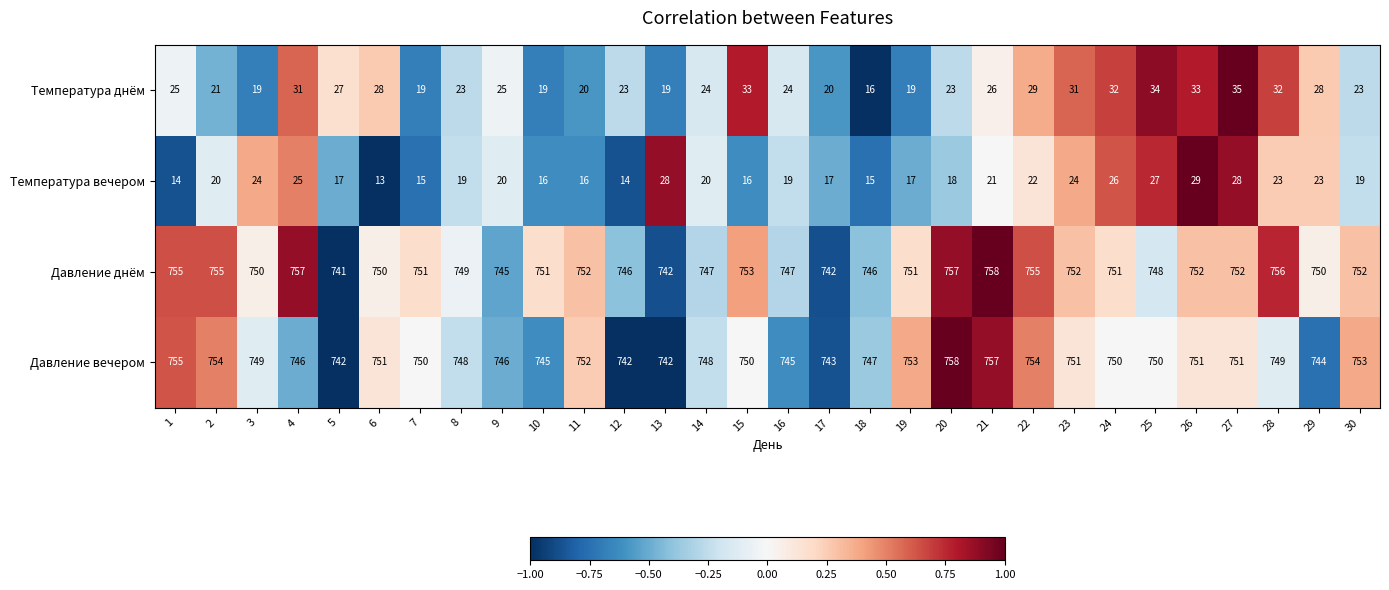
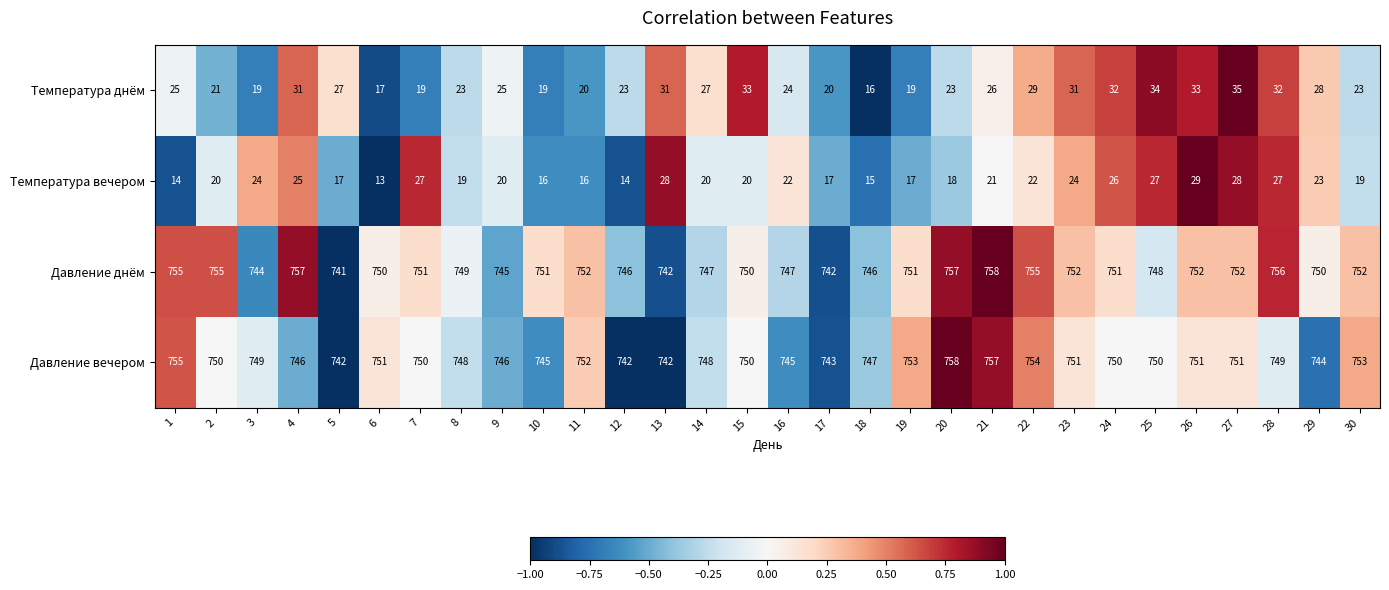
  {
    "Температура днём": {
      "1": 25,
      "2": 21,
      "3": 19,
      "4": 31,
      "5": 27,
-     "6": 28,
+     "6": 17,
      "7": 19,
      "8": 23,
      "9": 25,
      "10": 19,
      "11": 20,
      "12": 23,
-     "13": 19,
-     "14": 24,
+     "13": 31,
+     "14": 27,
      "15": 33,
      "16": 24,
      "17": 20,
      "18": 16,
      "19": 19,
      "20": 23,
      "21": 26,
      "22": 29,
      "23": 31,
      "24": 32,
      "25": 34,
      "26": 33,
      "27": 35,
      "28": 32,
      "29": 28,
      "30": 23
    },
    "Температура вечером": {
      "1": 14,
      "2": 20,
      "3": 24,
      "4": 25,
      "5": 17,
      "6": 13,
-     "7": 15,
+     "7": 27,
      "8": 19,
      "9": 20,
      "10": 16,
      "11": 16,
      "12": 14,
      "13": 28,
      "14": 20,
-     "15": 16,
-     "16": 19,
+     "15": 20,
+     "16": 22,
      "17": 17,
      "18": 15,
      "19": 17,
      "20": 18,
      "21": 21,
      "22": 22,
      "23": 24,
      "24": 26,
      "25": 27,
      "26": 29,
      "27": 28,
-     "28": 23,
+     "28": 27,
      "29": 23,
      "30": 19
    },
    "Давление днём": {
      "1": 755,
      "2": 755,
-     "3": 750,
+     "3": 744,
      "4": 757,
      "5": 741,
      "6": 750,
      "7": 751,
      "8": 749,
      "9": 745,
      "10": 751,
      "11": 752,
      "12": 746,
      "13": 742,
      "14": 747,
-     "15": 753,
+     "15": 750,
      "16": 747,
      "17": 742,
      "18": 746,
      "19": 751,
      "20": 757,
      "21": 758,
      "22": 755,
      "23": 752,
      "24": 751,
      "25": 748,
      "26": 752,
      "27": 752,
      "28": 756,
      "29": 750,
      "30": 752
    },
    "Давление вечером": {
      "1": 755,
-     "2": 754,
+     "2": 750,
      "3": 749,
      "4": 746,
      "5": 742,
      "6": 751,
      "7": 750,
      "8": 748,
      "9": 746,
      "10": 745,
      "11": 752,
      "12": 742,
      "13": 742,
      "14": 748,
      "15": 750,
      "16": 745,
      "17": 743,
      "18": 747,
      "19": 753,
      "20": 758,
      "21": 757,
      "22": 754,
      "23": 751,
      "24": 750,
      "25": 750,
      "26": 751,
      "27": 751,
      "28": 749,
      "29": 744,
      "30": 753
    }
  }
